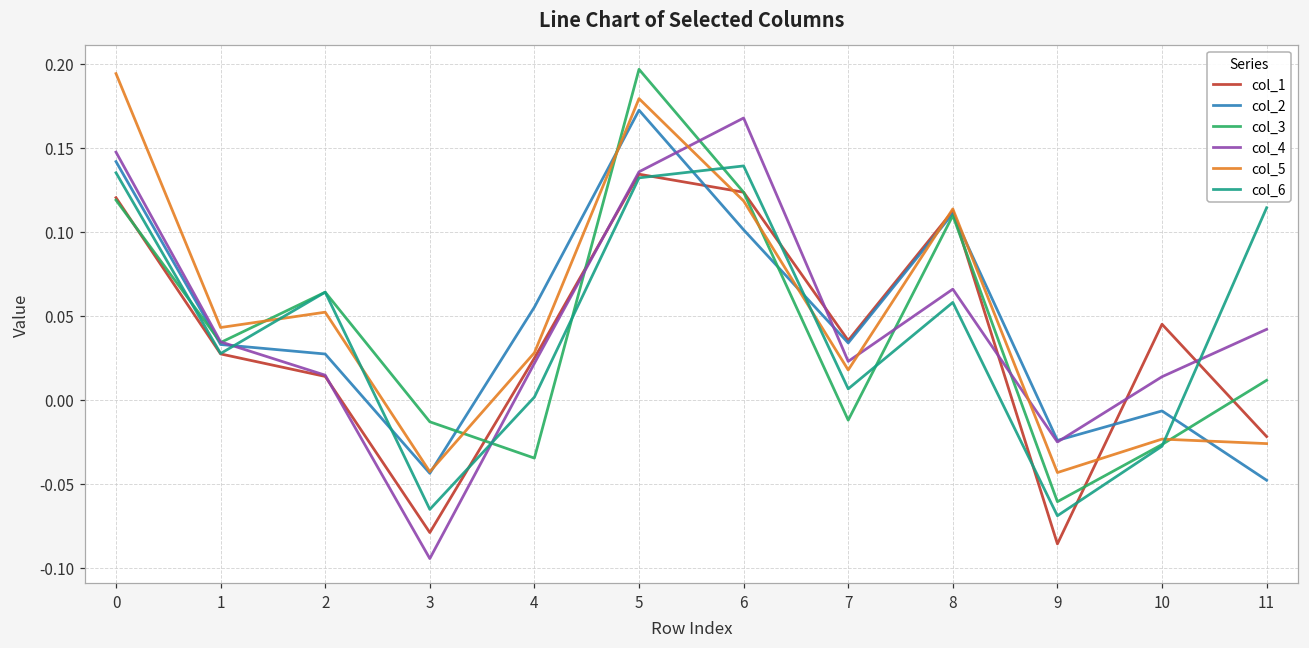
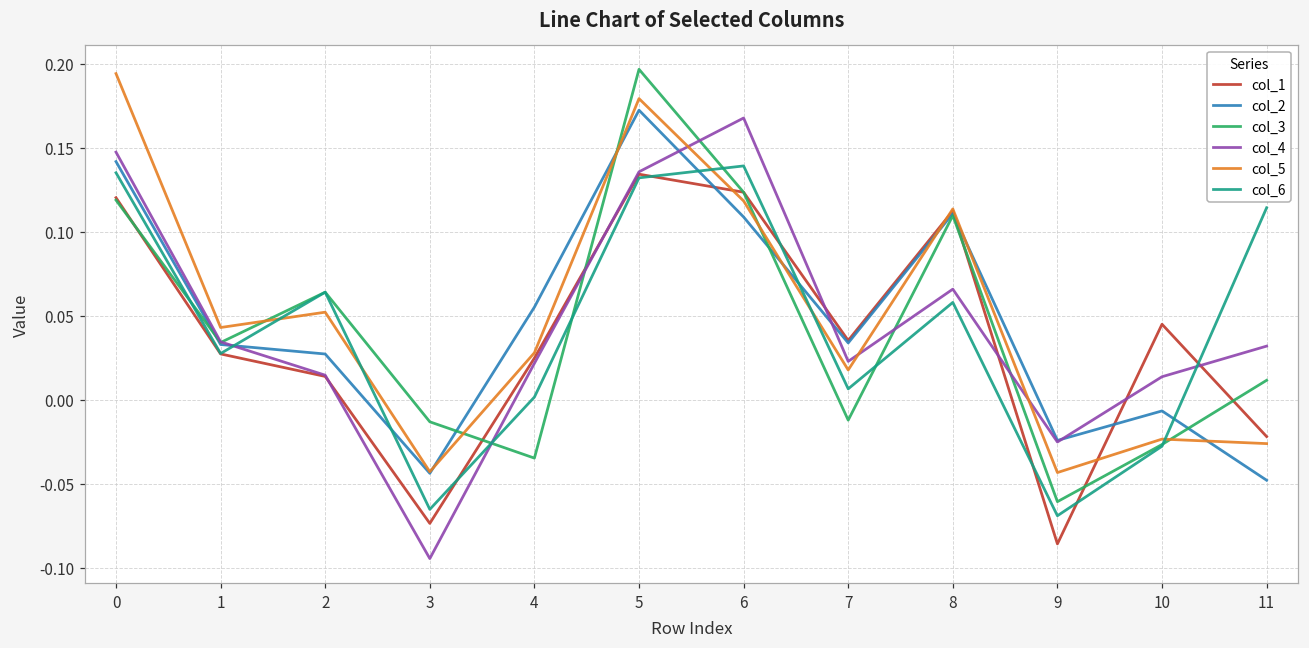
  {
    "col_1": {
-     "3": -0.079,
+     "3": -0.073,
      "4": 0.025,
      "9": -0.086,
      "10": 0.045,
      "11": -0.022
    },
    "col_2": {
      "0": 0.142,
      "2": 0.027,
      "4": 0.055,
      "5": 0.172,
-     "6": 0.101,
+     "6": 0.109,
      "10": -0.007,
      "11": -0.048
    },
    "col_4": {
      "0": 0.147,
      "3": -0.094,
      "4": 0.022,
      "6": 0.168,
      "7": 0.023,
      "8": 0.066,
      "10": 0.014,
-     "11": 0.042
+     "11": 0.032
    },
    "col_5": {
      "0": 0.194,
      "1": 0.043,
      "2": 0.052,
      "4": 0.028,
      "5": 0.179,
      "6": 0.118,
      "7": 0.018,
      "9": -0.043,
      "10": -0.023,
      "11": -0.026
    }
  }
